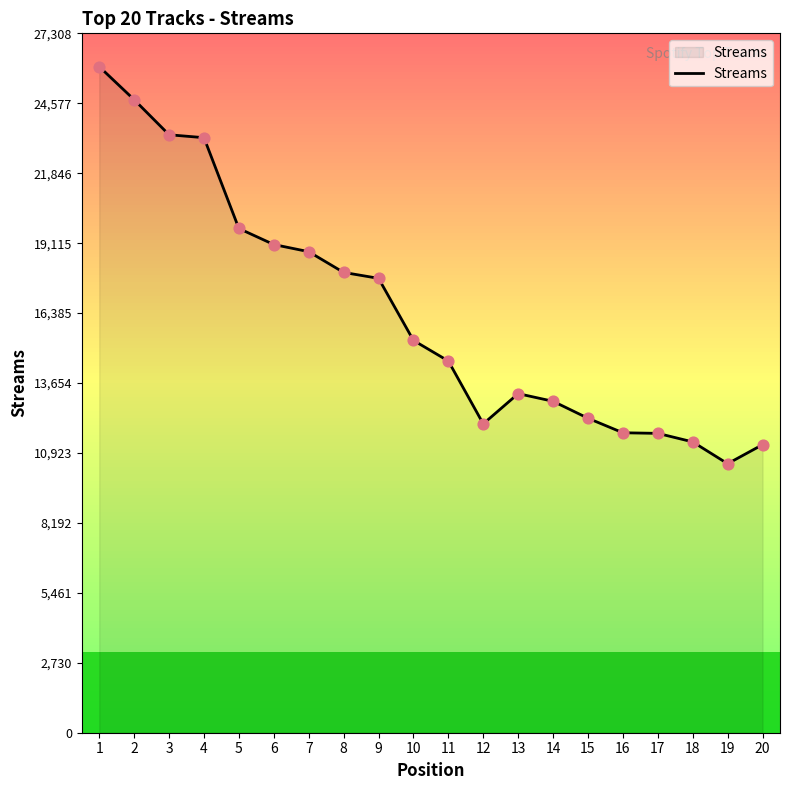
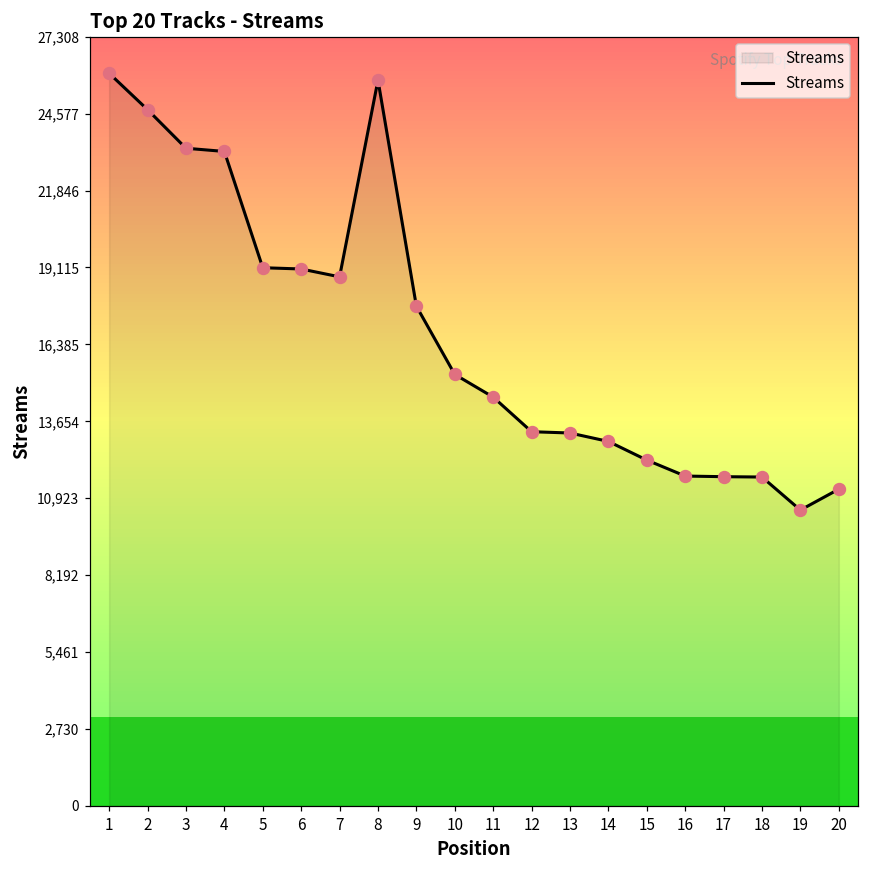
  {
    "Streams": {
      "1": "26,000",
      "2": "24,700",
      "3": "23,300",
      "4": "23,200",
-     "5": "19,700",
+     "5": "19,100",
      "6": "19,100",
      "7": "18,800",
-     "8": "18,000",
+     "8": "25,800",
      "9": "17,700",
      "10": "15,300",
      "11": "14,500",
-     "12": "12,100",
+     "12": "13,300",
      "13": "13,200",
      "14": "12,900",
      "15": "12,300",
      "16": "11,700",
      "17": "11,700",
-     "18": "11,400",
+     "18": "11,700",
      "19": "10,500",
      "20": "11,200"
    }
  }
